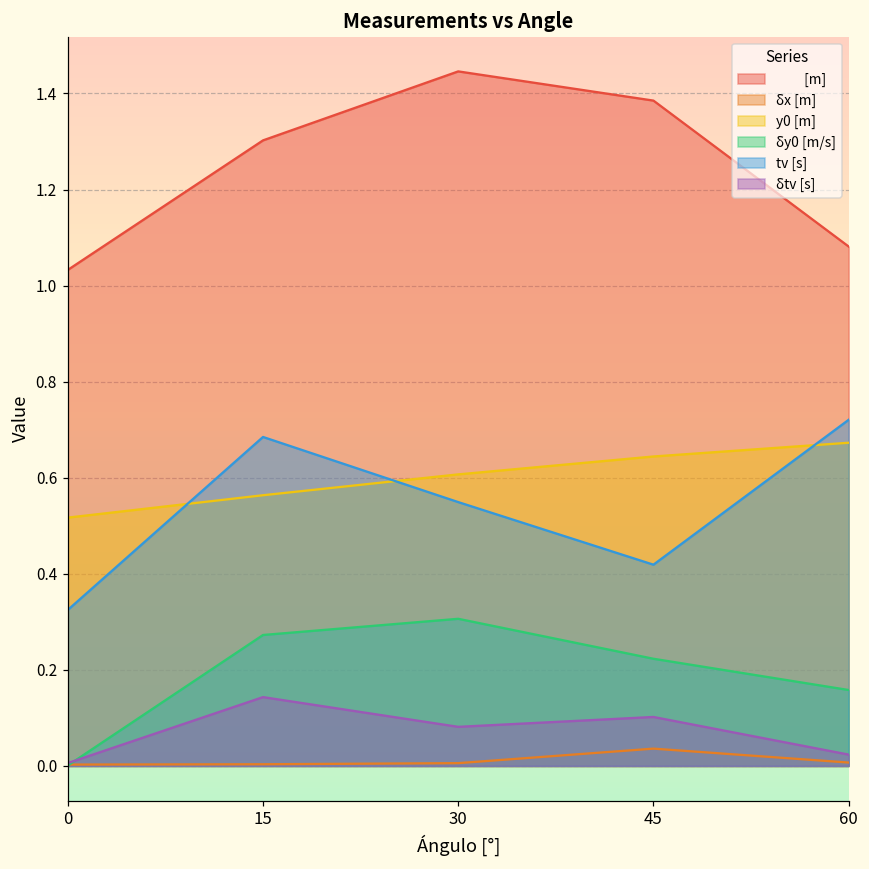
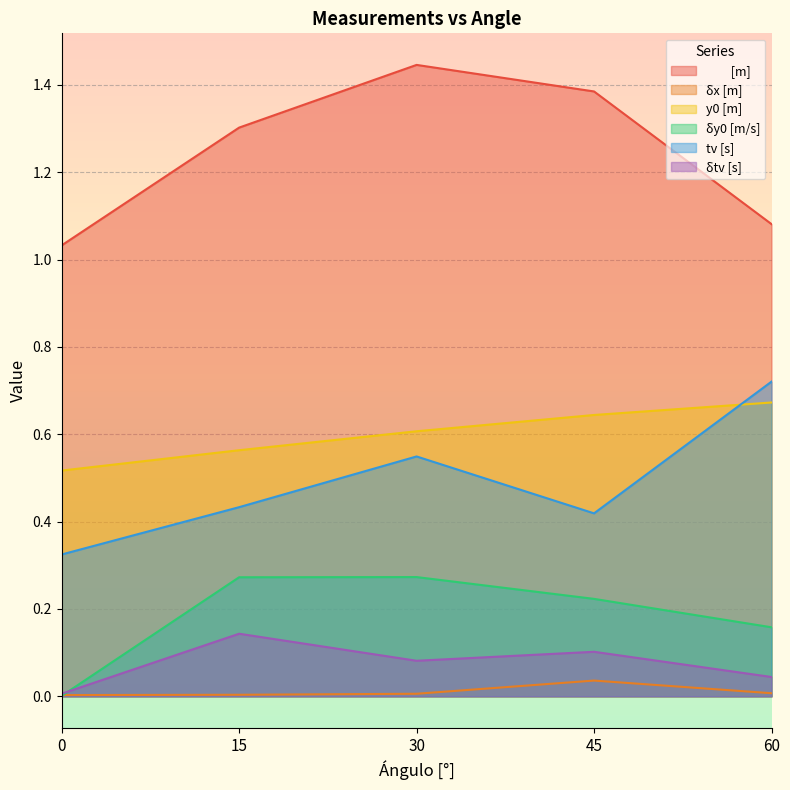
  {
    "δy0 [m/s]": {
      "15": 0.27,
-     "30": 0.31,
+     "30": 0.27,
      "45": 0.22,
      "60": 0.16
    },
    "tv [s]": {
      "0": 0.32,
-     "15": 0.68,
+     "15": 0.43,
      "30": 0.55,
      "45": 0.42,
      "60": 0.72
    },
    "δtv [s]": {
      "15": 0.14,
      "30": 0.08,
      "45": 0.10,
-     "60": 0.02
+     "60": 0.04
    }
  }
